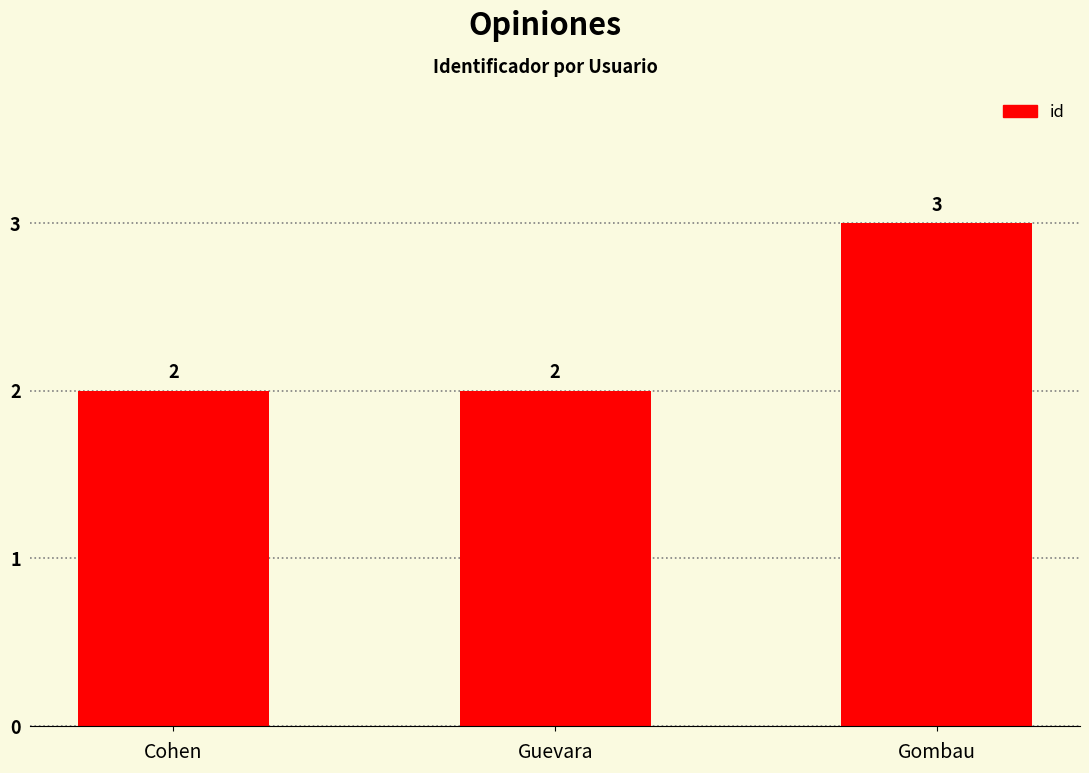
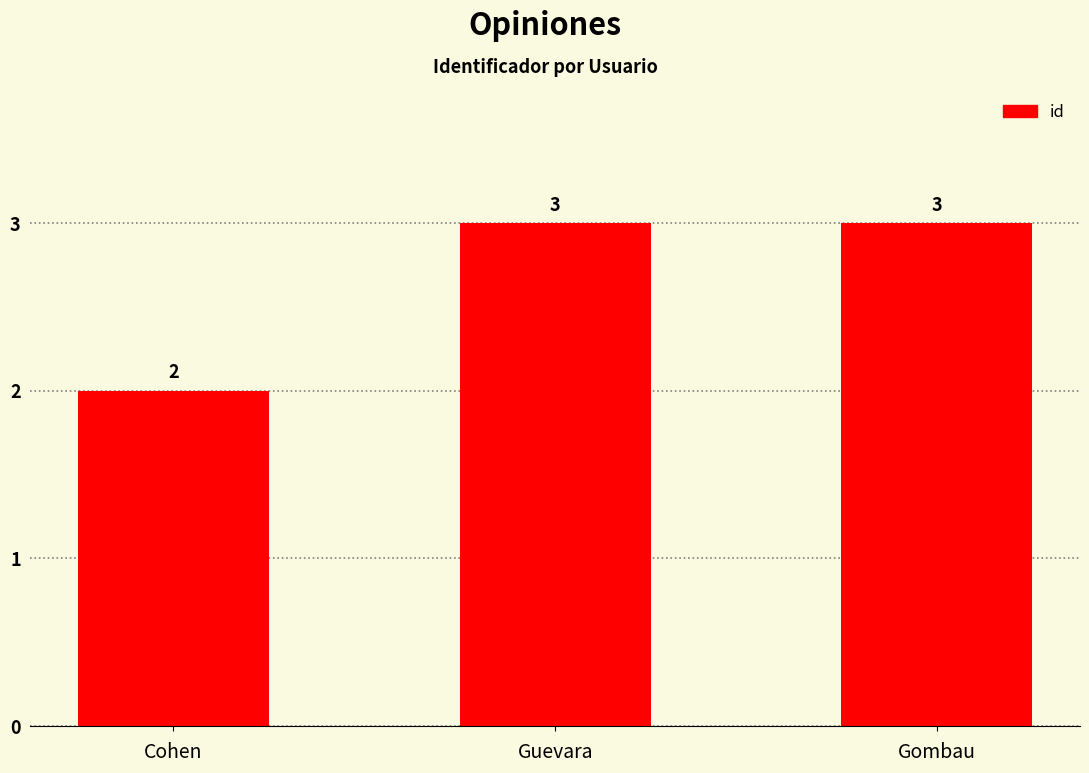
  {
    "Cohen": 2,
-   "Guevara": 2,
+   "Guevara": 3,
    "Gombau": 3
  }
